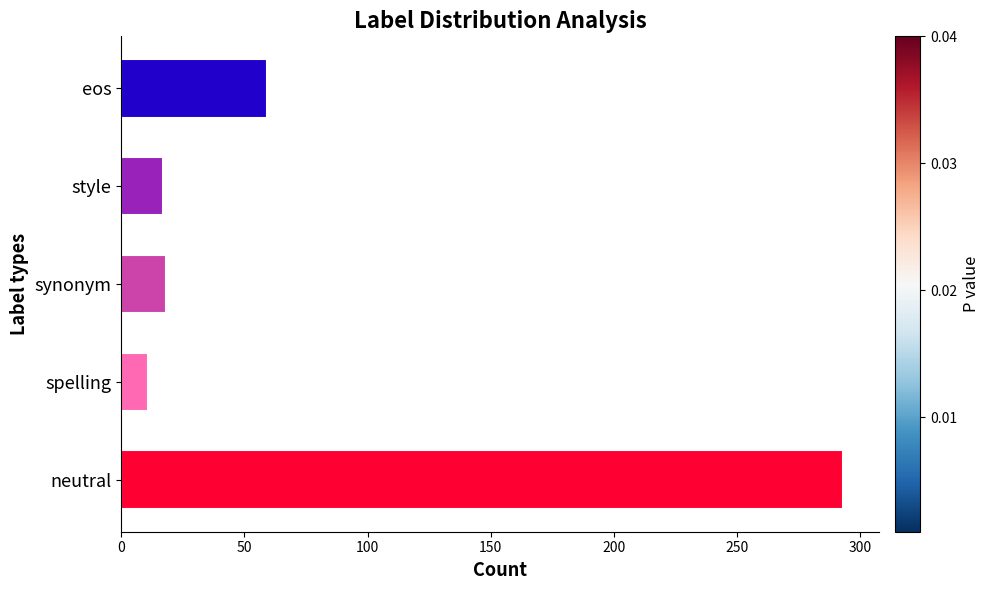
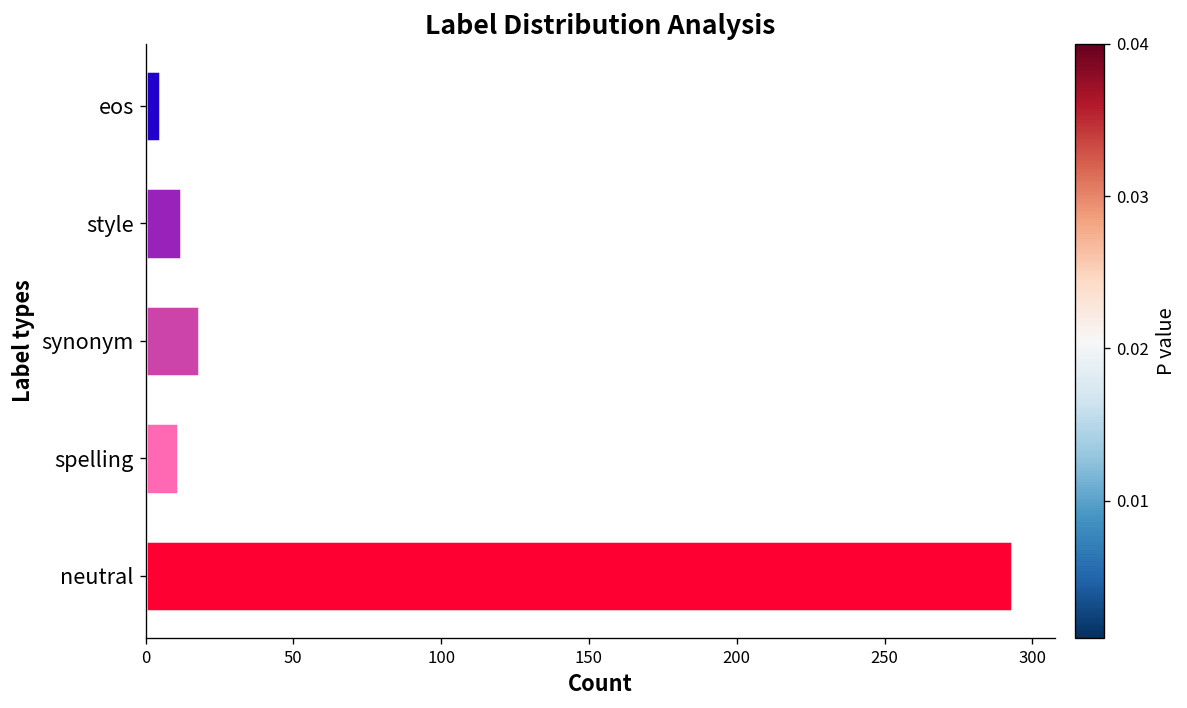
  {
-   "eos": 59,
-   "style": 17,
+   "eos": 5,
+   "style": 12,
    "synonym": 18,
    "spelling": 11,
    "neutral": 293
  }
